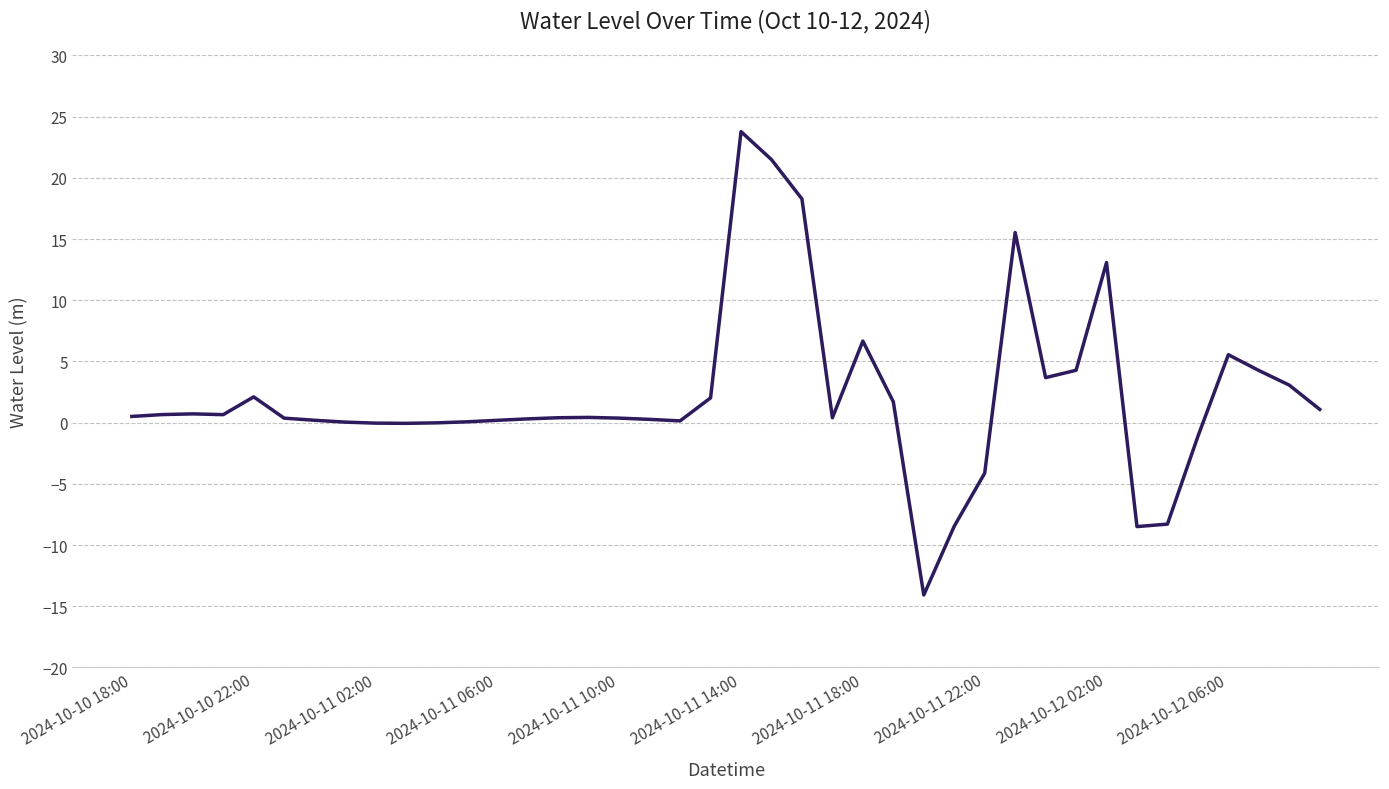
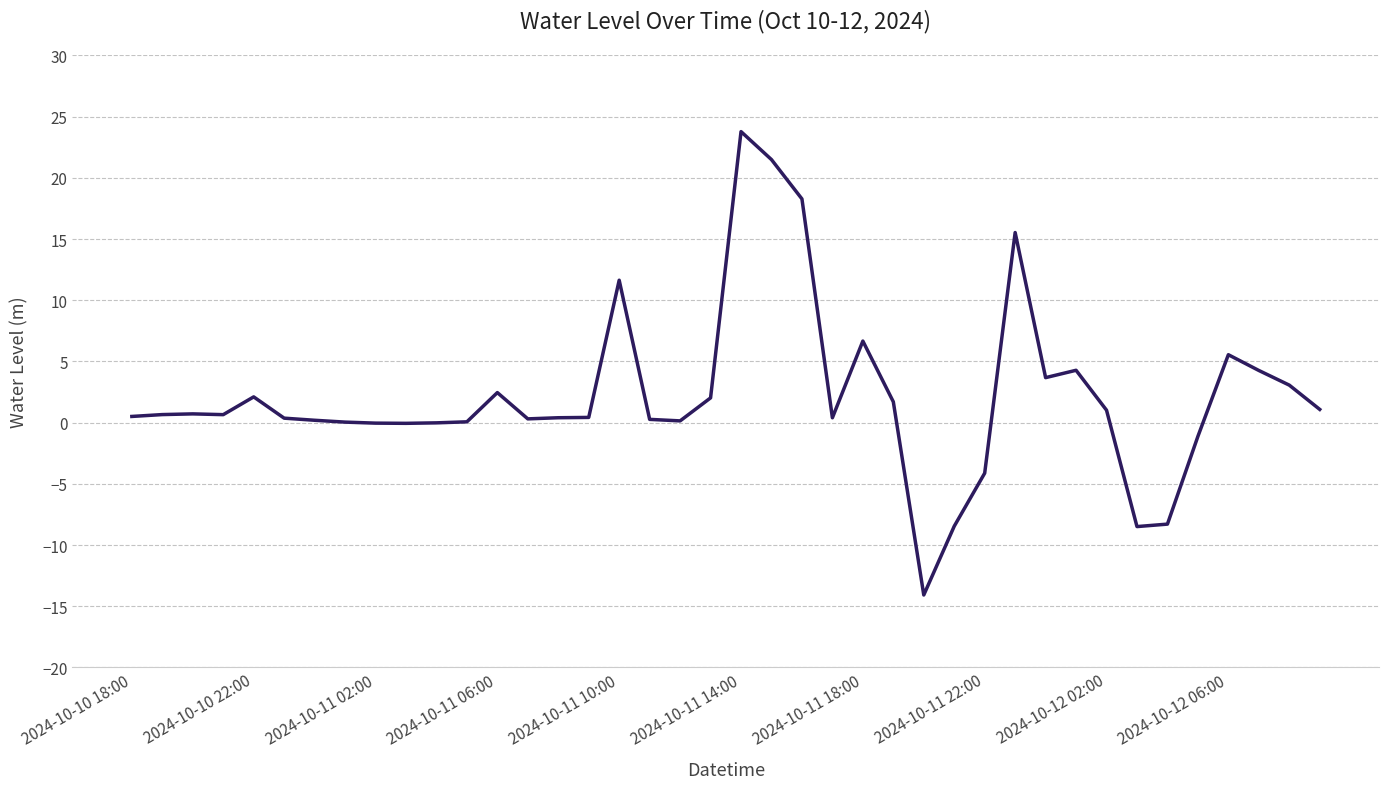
  {
    "2024-10-10 18:00": 0.5,
    "2024-10-10 22:00": 2.1,
    "2024-10-11 02:00": 0.0,
-   "2024-10-11 06:00": 0.2,
-   "2024-10-11 10:00": 0.4,
+   "2024-10-11 06:00": 2.5,
+   "2024-10-11 10:00": 11.6,
    "2024-10-11 14:00": 23.8,
    "2024-10-11 18:00": 6.7,
    "2024-10-11 22:00": -4.1,
-   "2024-10-12 02:00": 13.1,
+   "2024-10-12 02:00": 1.0,
    "2024-10-12 06:00": 5.5
  }
